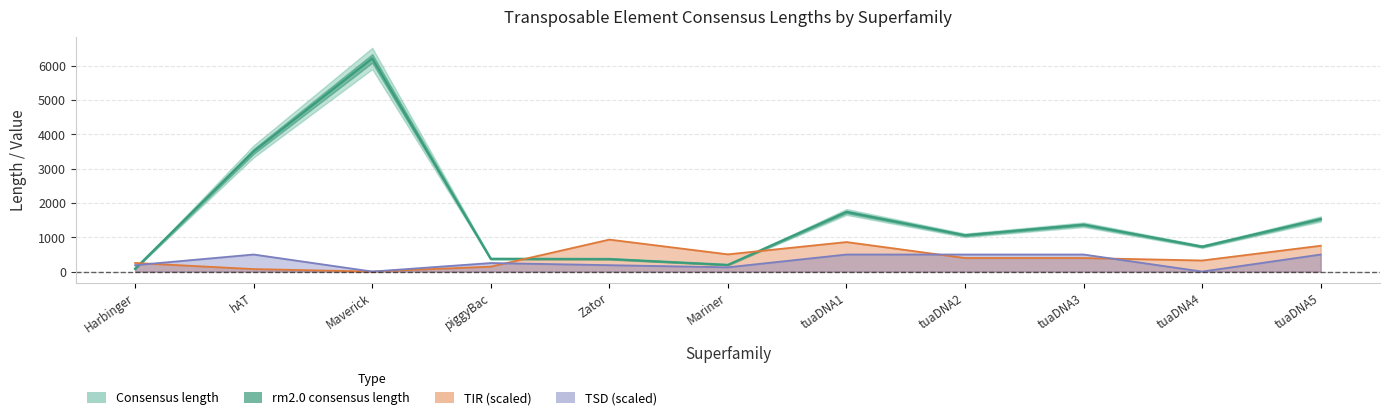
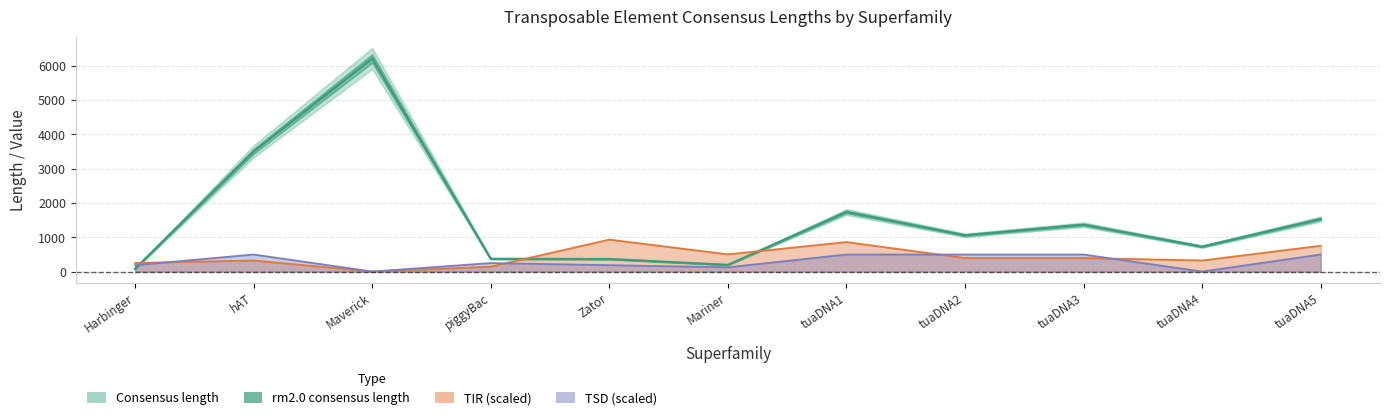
  {
    "TIR (scaled)": {
-     "hAT": 100,
+     "hAT": 300,
      "piggyBac": 100,
      "Zator": 900,
      "Mariner": 500,
      "tuaDNA1": 900,
      "tuaDNA2": 400,
      "tuaDNA3": 400,
      "tuaDNA4": 300,
      "tuaDNA5": 800
    }
  }
